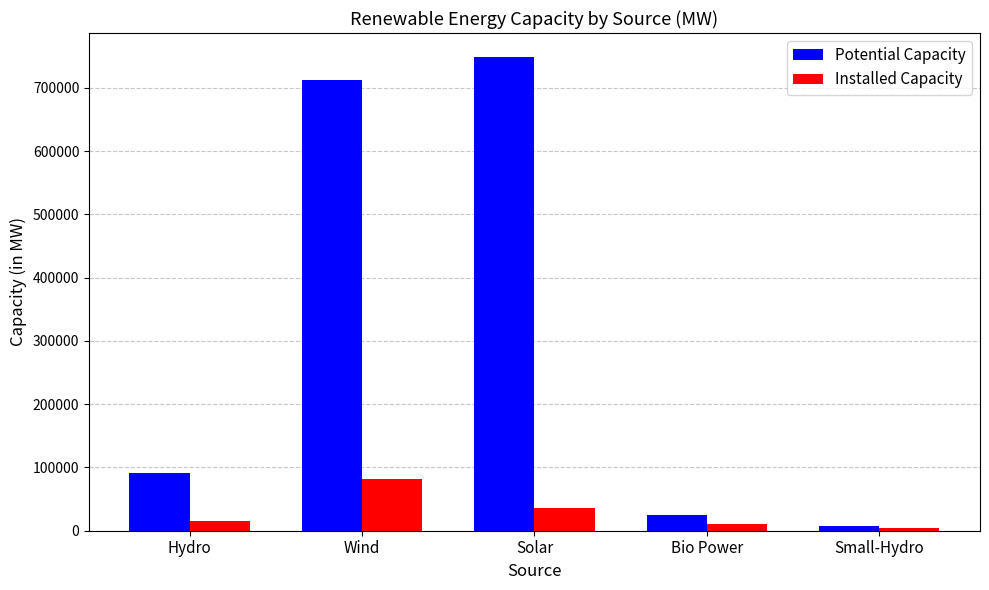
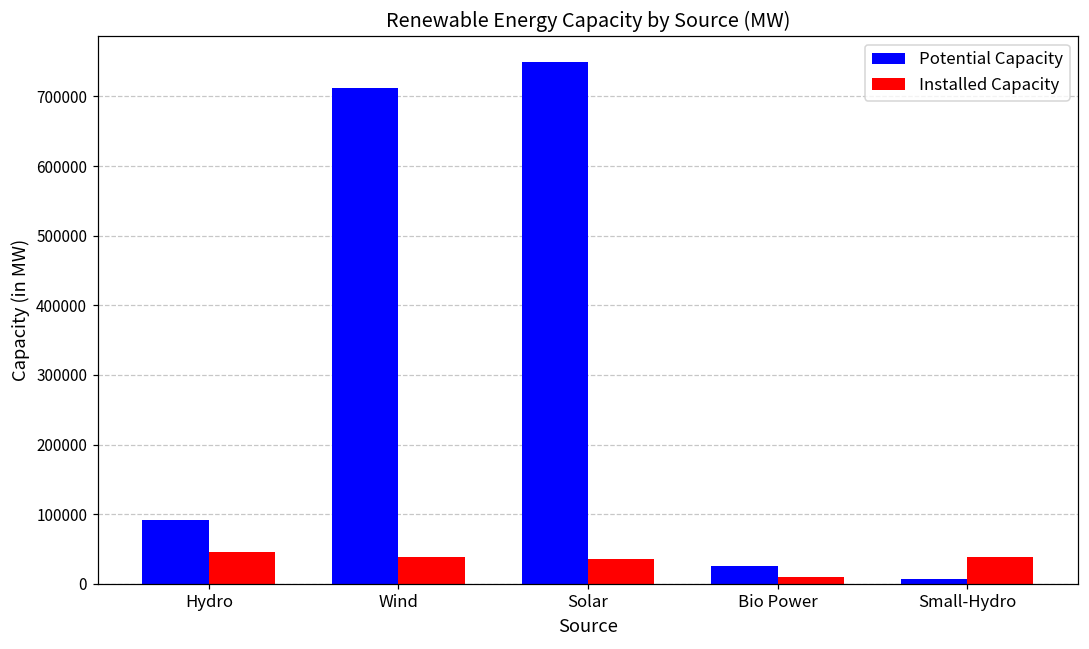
  {
    "Potential Capacity": {
      "Hydro": 90000,
      "Wind": 710000,
      "Solar": 750000,
      "Bio Power": 30000,
      "Small-Hydro": 10000
    },
    "Installed Capacity": {
-     "Hydro": 20000,
-     "Wind": 80000,
+     "Hydro": 50000,
+     "Wind": 40000,
      "Solar": 40000,
      "Bio Power": 10000,
-     "Small-Hydro": 0
+     "Small-Hydro": 40000
    }
  }
